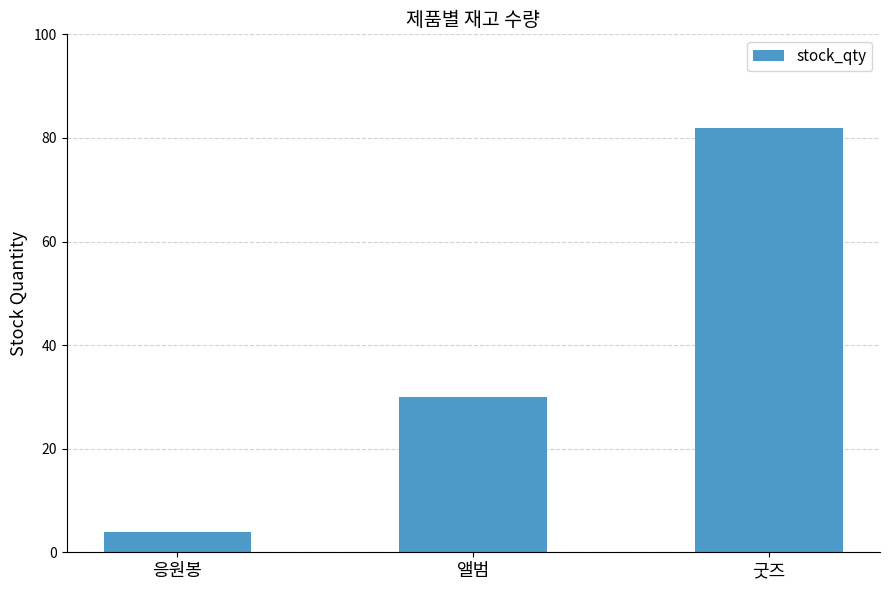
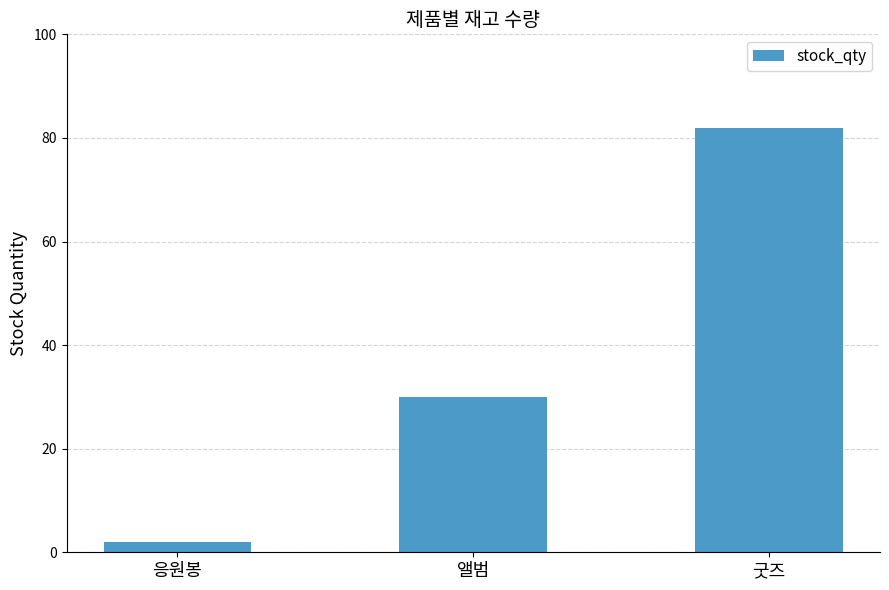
  {
-   "응원봉": 4,
+   "응원봉": 2,
    "앨범": 30,
    "굿즈": 82
  }
